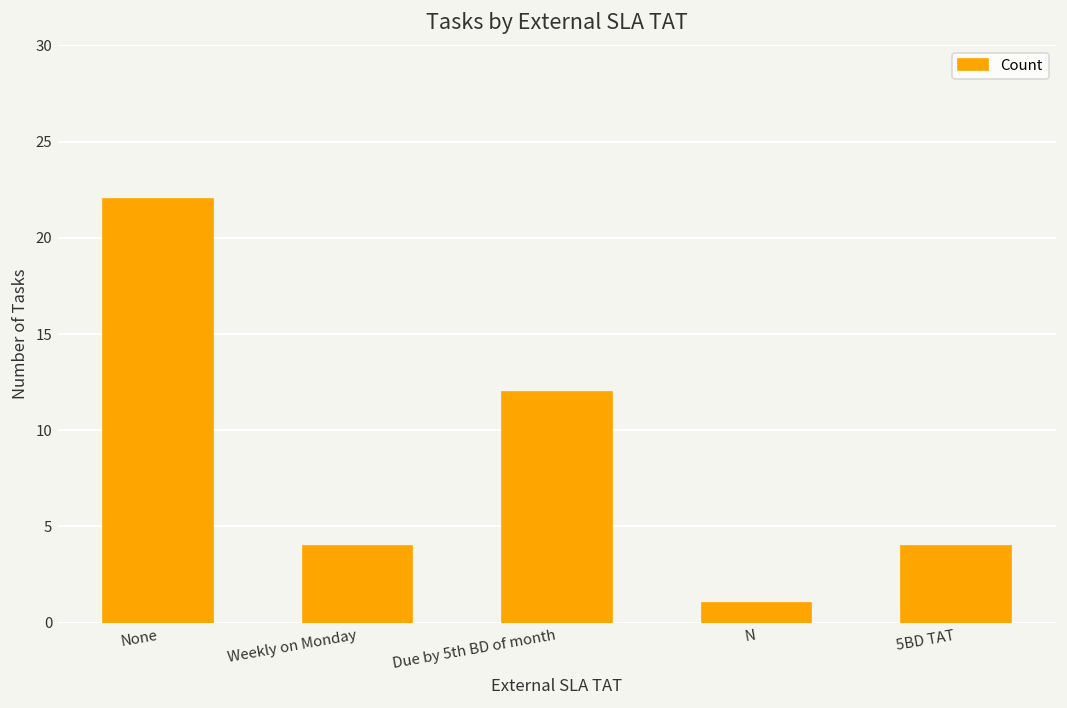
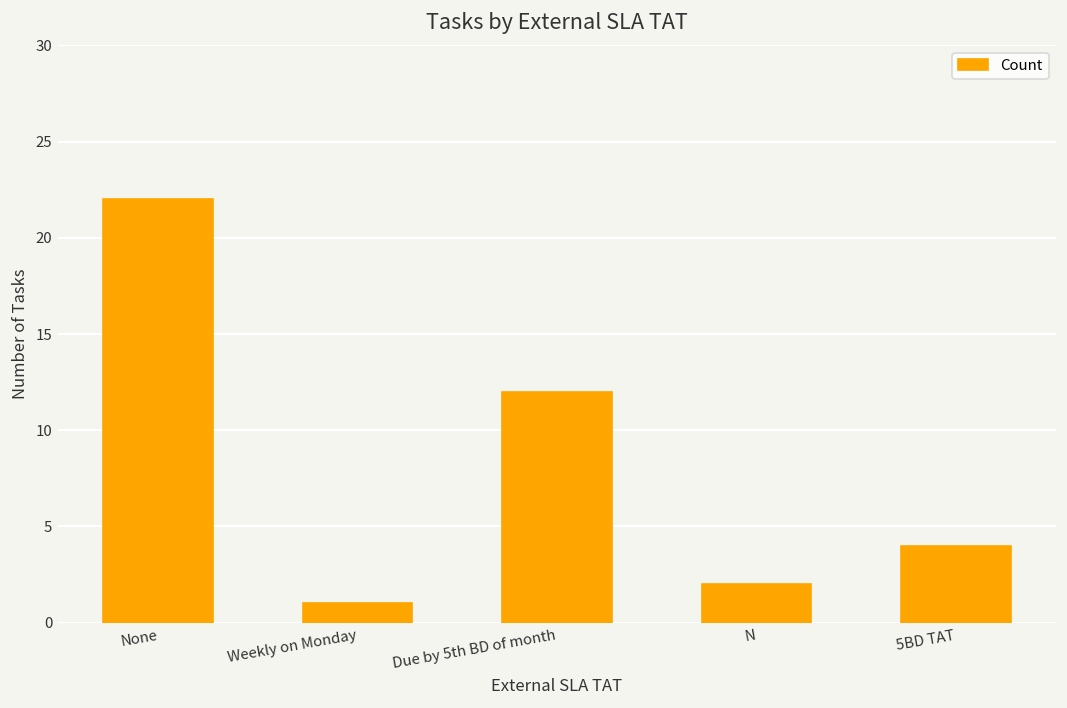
  {
    "None": 22,
-   "Weekly on Monday": 4,
+   "Weekly on Monday": 1,
    "Due by 5th BD of month": 12,
-   "N": 1,
+   "N": 2,
    "5BD TAT": 4
  }
